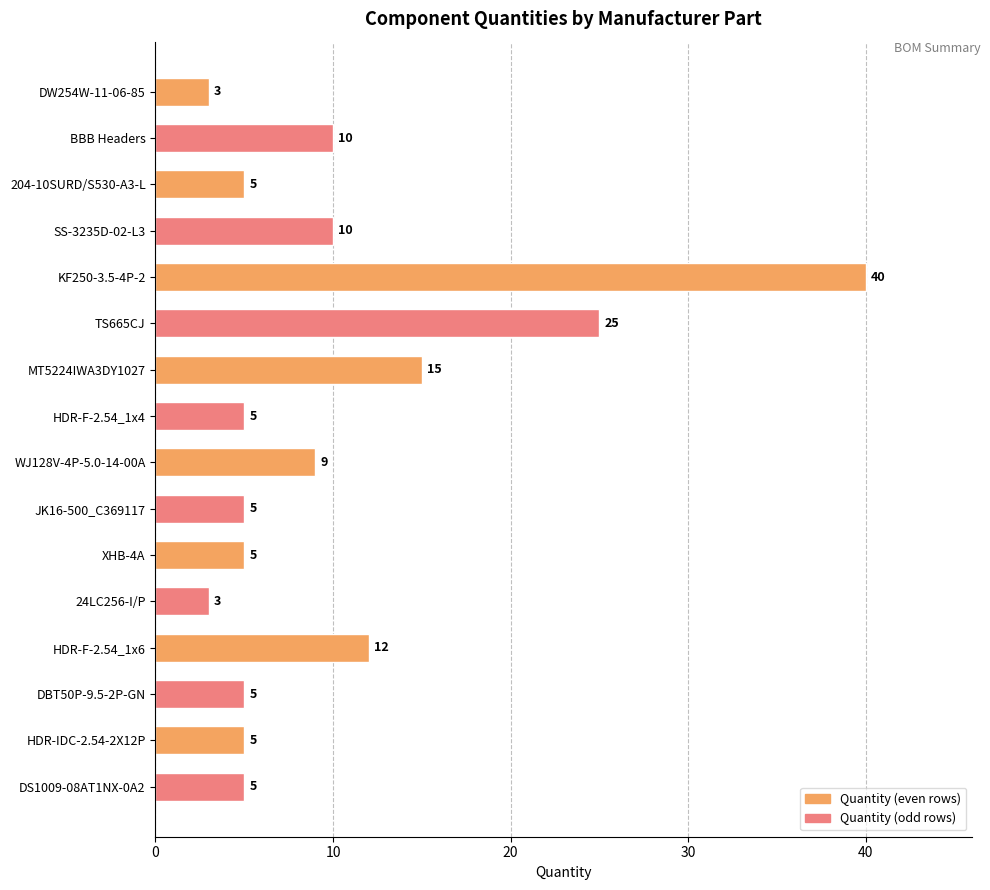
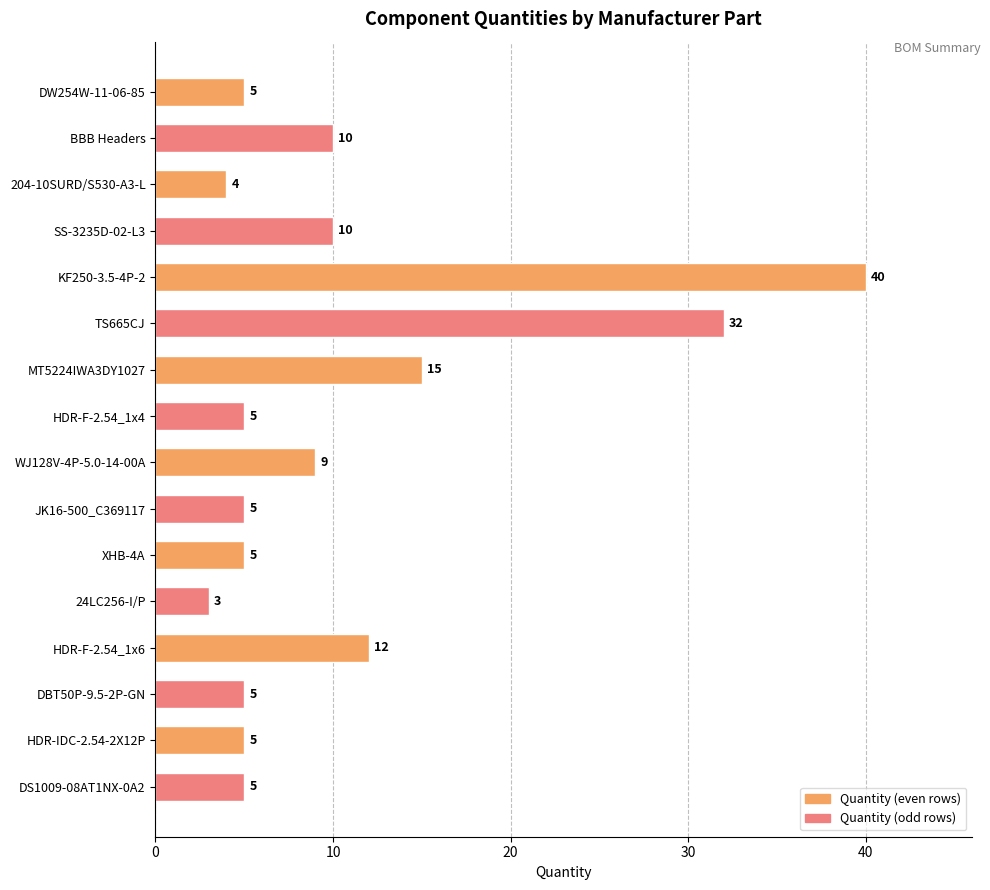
  {
-   "DW254W-11-06-85": 3,
+   "DW254W-11-06-85": 5,
    "BBB Headers": 10,
-   "204-10SURD/S530-A3-L": 5,
+   "204-10SURD/S530-A3-L": 4,
    "SS-3235D-02-L3": 10,
    "KF250-3.5-4P-2": 40,
-   "TS665CJ": 25,
+   "TS665CJ": 32,
    "MT5224IWA3DY1027": 15,
    "HDR-F-2.54_1x4": 5,
    "WJ128V-4P-5.0-14-00A": 9,
    "JK16-500_C369117": 5,
    "XHB-4A": 5,
    "24LC256-I/P": 3,
    "HDR-F-2.54_1x6": 12,
    "DBT50P-9.5-2P-GN": 5,
    "HDR-IDC-2.54-2X12P": 5,
    "DS1009-08AT1NX-0A2": 5
  }
